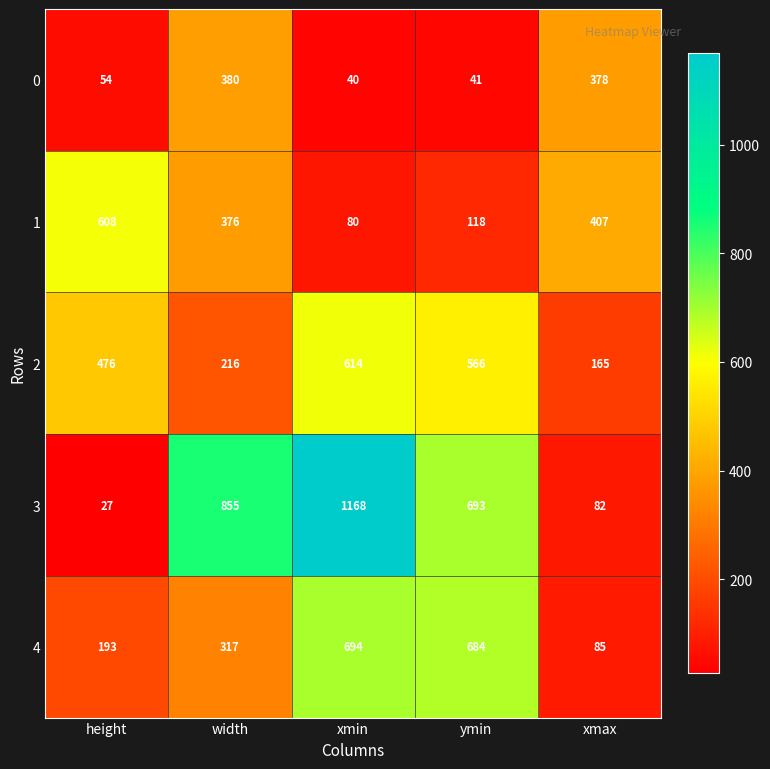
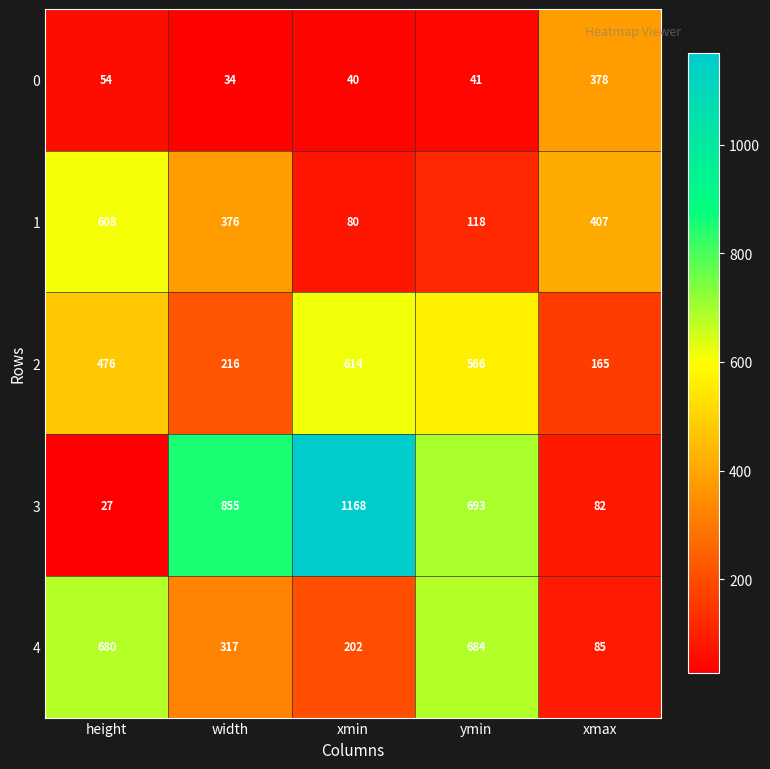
  {
    "0": {
      "height": 54,
-     "width": 380,
+     "width": 34,
      "xmin": 40,
      "ymin": 41,
      "xmax": 378
    },
    "1": {
      "height": 608,
      "width": 376,
      "xmin": 80,
      "ymin": 118,
      "xmax": 407
    },
    "2": {
      "height": 476,
      "width": 216,
      "xmin": 614,
      "ymin": 566,
      "xmax": 165
    },
    "3": {
      "height": 27,
      "width": 855,
      "xmin": 1168,
      "ymin": 693,
      "xmax": 82
    },
    "4": {
-     "height": 193,
+     "height": 680,
      "width": 317,
-     "xmin": 694,
+     "xmin": 202,
      "ymin": 684,
      "xmax": 85
    }
  }
